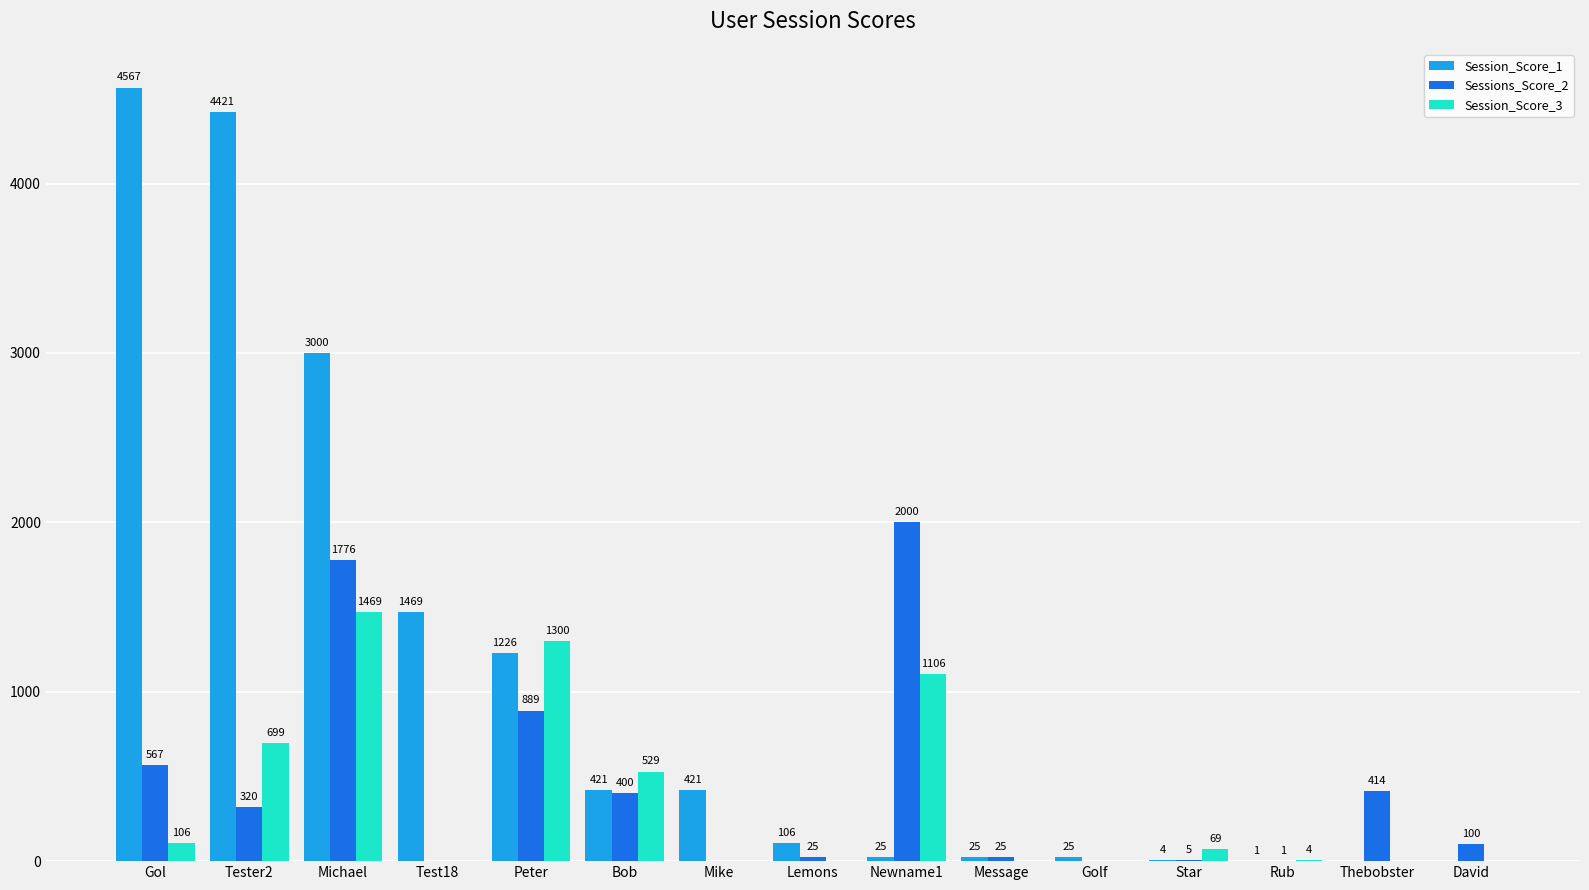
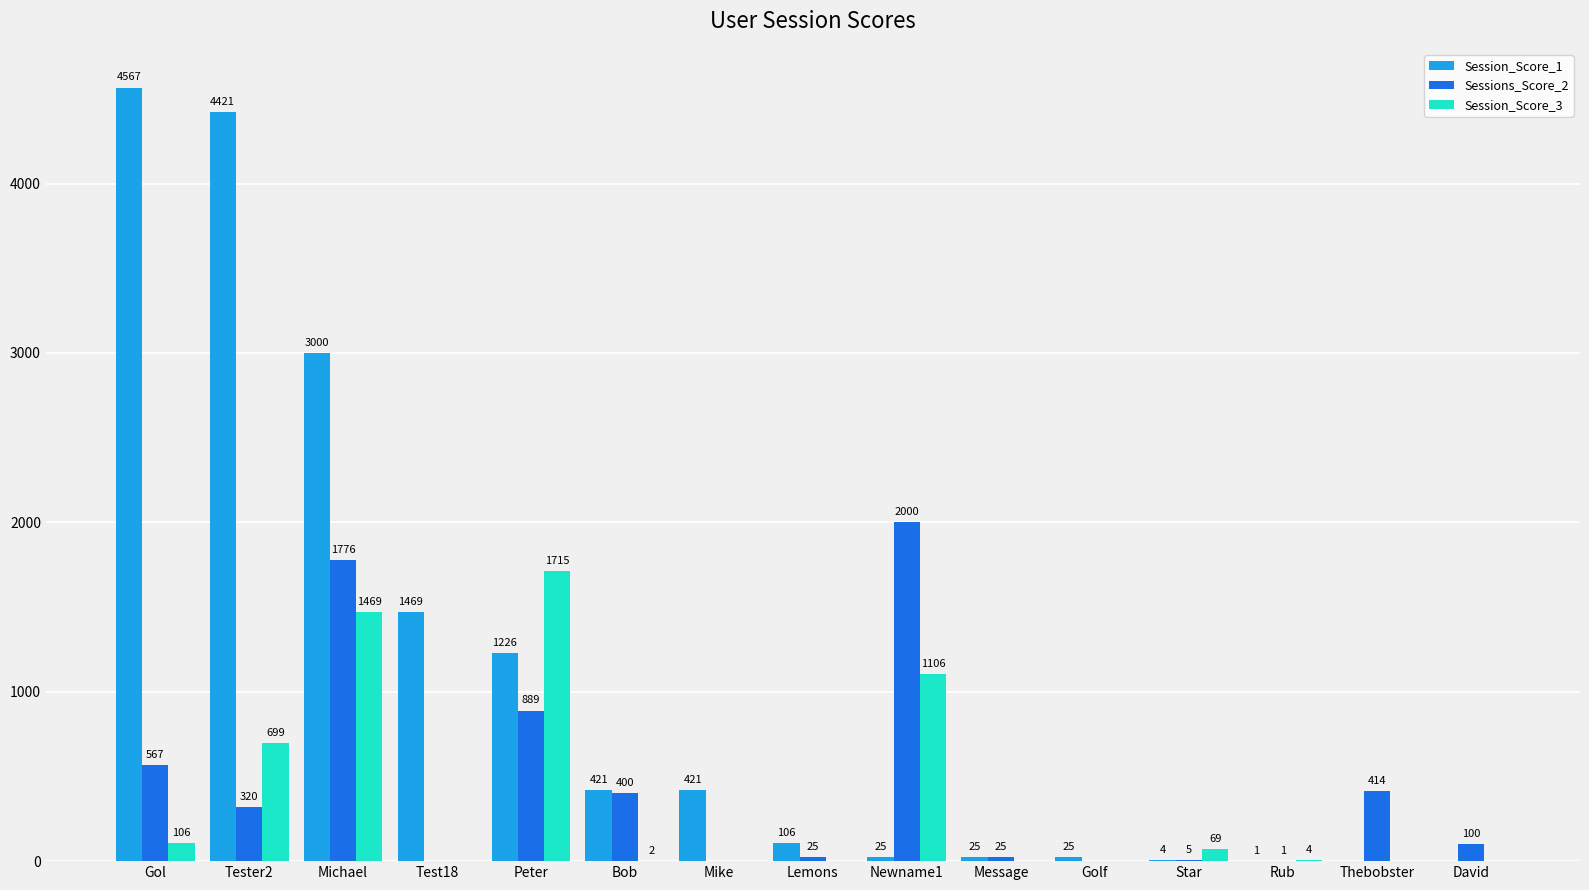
  {
    "Session_Score_3": {
      "Gol": 106,
      "Tester2": 699,
      "Michael": 1469,
-     "Peter": 1300,
-     "Bob": 529,
+     "Peter": 1715,
+     "Bob": 2,
      "Newname1": 1106,
      "Star": 69,
      "Rub": 4
    }
  }
